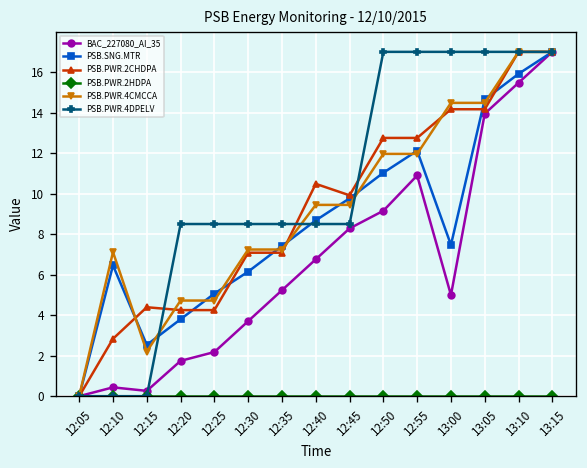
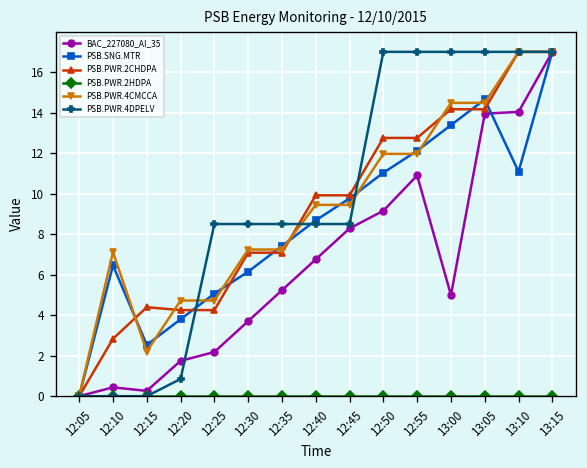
  {
    "BAC_227080_AI_35": {
      "12:10": 0.4,
      "12:15": 0.3,
      "12:20": 1.7,
      "12:25": 2.2,
      "12:30": 3.7,
      "12:35": 5.2,
      "12:40": 6.8,
      "12:45": 8.3,
      "12:50": 9.2,
      "12:55": 10.9,
      "13:00": 5.0,
      "13:05": 13.9,
-     "13:10": 15.5
+     "13:10": 14.0
    },
    "PSB.SNG.MTR": {
      "12:10": 6.5,
      "12:15": 2.5,
      "12:20": 3.8,
      "12:25": 5.1,
      "12:30": 6.1,
      "12:35": 7.4,
      "12:40": 8.7,
      "12:50": 11.0,
      "12:55": 12.1,
-     "13:00": 7.5,
+     "13:00": 13.4,
      "13:05": 14.6,
-     "13:10": 15.9
+     "13:10": 11.1
    },
    "PSB.PWR.2CHDPA": {
      "12:10": 2.8,
      "12:15": 4.4,
      "12:20": 4.3,
      "12:25": 4.3,
      "12:30": 7.1,
      "12:35": 7.1,
-     "12:40": 10.5,
+     "12:40": 9.9,
      "12:50": 12.8,
      "12:55": 12.8,
      "13:00": 14.2,
      "13:05": 14.2
    },
    "PSB.PWR.2HDPA": {
      "12:20": 0.0,
      "12:25": 0.0,
      "12:30": 0.0,
      "12:35": 0.0,
      "12:40": 0.0,
      "12:45": 0.0,
      "12:50": 0.0,
      "12:55": 0.0,
      "13:00": 0.0,
      "13:05": 0.0,
      "13:10": 0.0,
      "13:15": 0.0
    },
    "PSB.PWR.4CMCCA": {
      "12:10": 7.1,
      "12:15": 2.2,
      "12:20": 4.7,
      "12:25": 4.7,
      "12:30": 7.2,
      "12:35": 7.2,
      "12:40": 9.4,
      "12:45": 9.4,
      "12:50": 12.0,
      "12:55": 12.0,
      "13:00": 14.5,
      "13:05": 14.5
    },
    "PSB.PWR.4DPELV": {
-     "12:20": 8.5,
+     "12:20": 0.9,
      "12:25": 8.5,
      "12:30": 8.5,
      "12:35": 8.5,
      "12:40": 8.5,
      "12:45": 8.5,
      "12:50": 17.0,
      "12:55": 17.0,
      "13:00": 17.0,
      "13:05": 17.0
    }
  }
